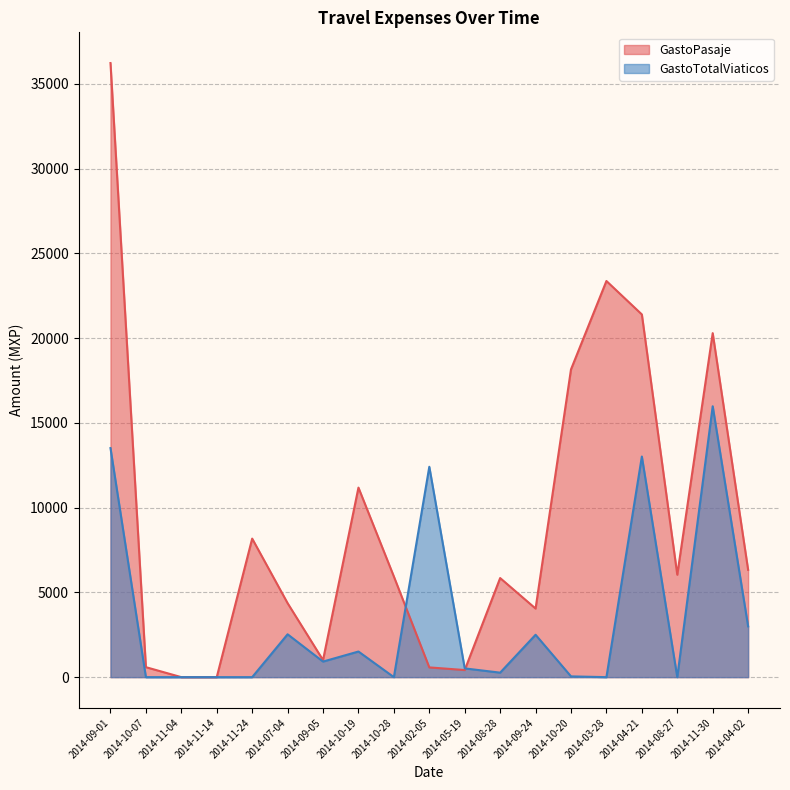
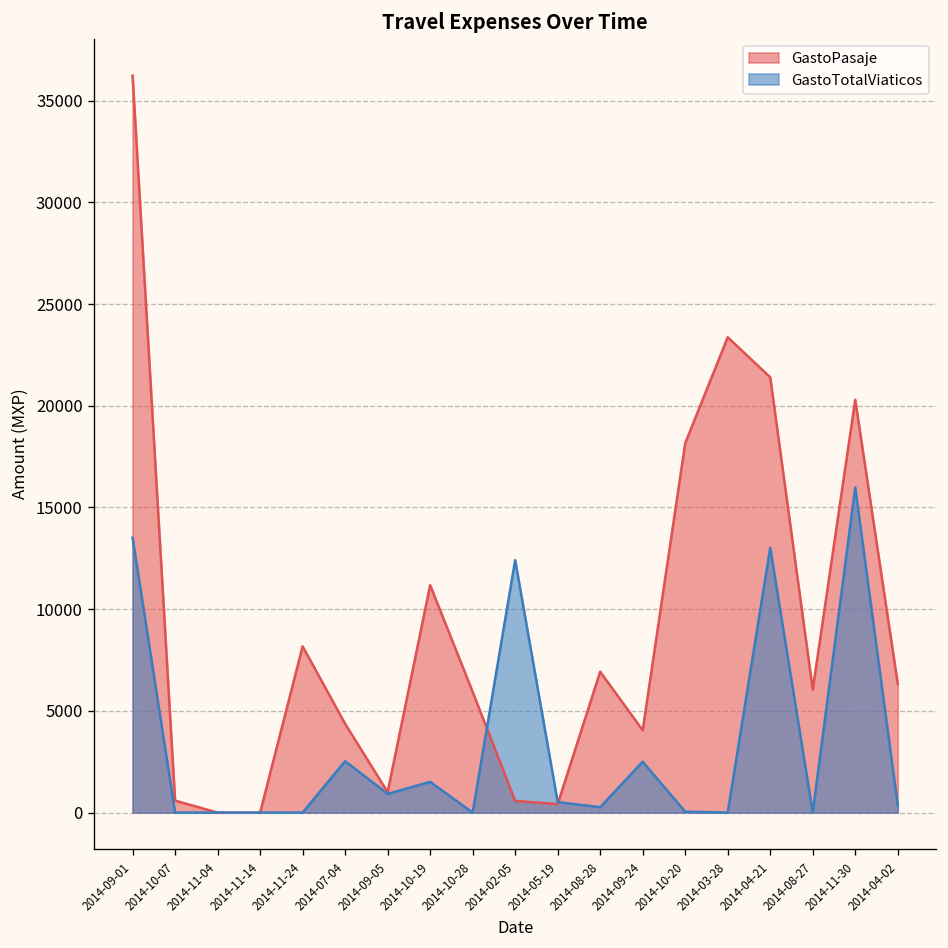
  {
    "GastoPasaje": {
      "2014-09-01": 36200,
      "2014-10-07": 600,
      "2014-11-24": 8200,
      "2014-07-04": 4400,
      "2014-10-19": 11200,
      "2014-10-28": 5900,
      "2014-02-05": 600,
-     "2014-08-28": 5800,
+     "2014-08-28": 6900,
      "2014-09-24": 4000,
      "2014-10-20": 18200,
      "2014-03-28": 23400,
      "2014-04-21": 21400,
      "2014-08-27": 6000,
      "2014-11-30": 20300,
      "2014-04-02": 6300
    },
    "GastoTotalViaticos": {
      "2014-09-01": 13500,
      "2014-10-07": 0,
      "2014-11-24": 0,
      "2014-07-04": 2500,
      "2014-10-19": 1500,
      "2014-10-28": 0,
      "2014-02-05": 12400,
      "2014-08-28": 300,
      "2014-09-24": 2500,
      "2014-10-20": 0,
      "2014-03-28": 0,
      "2014-04-21": 13000,
      "2014-08-27": 0,
      "2014-11-30": 16000,
-     "2014-04-02": 3000
+     "2014-04-02": 400
    }
  }
